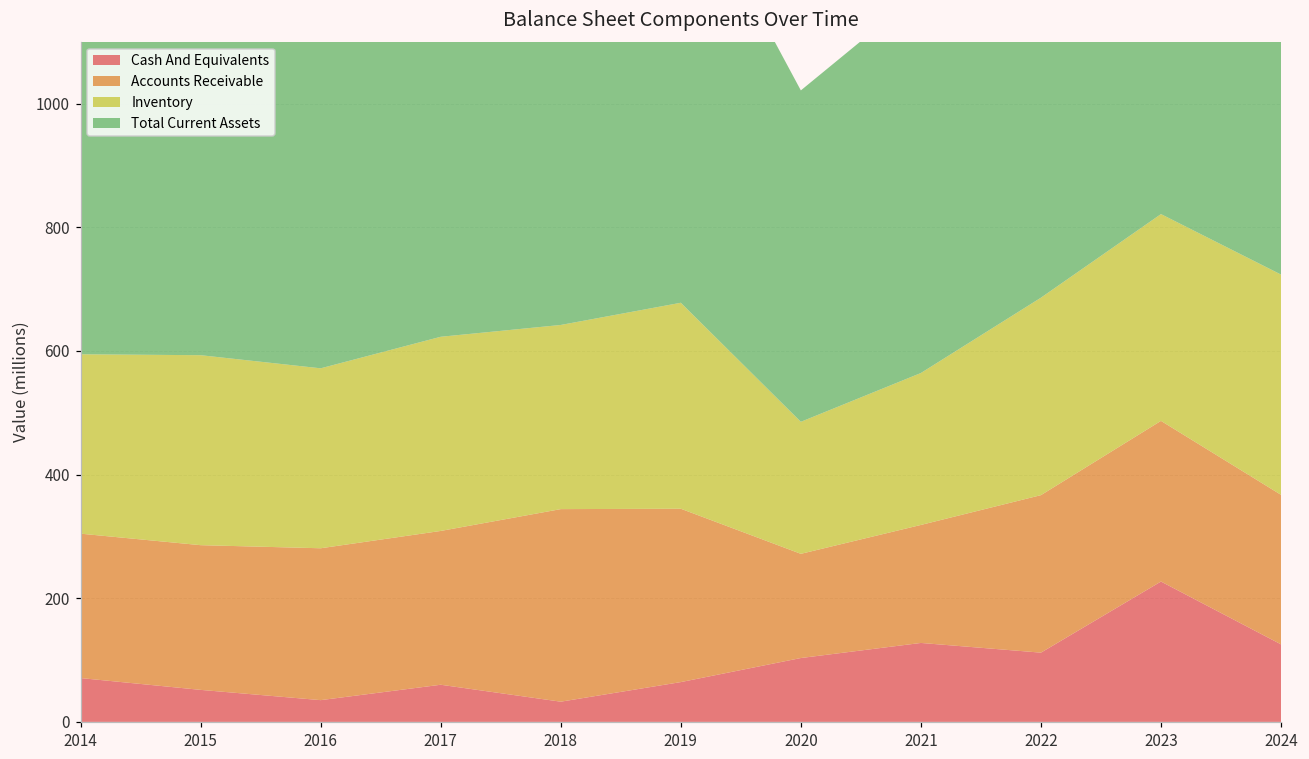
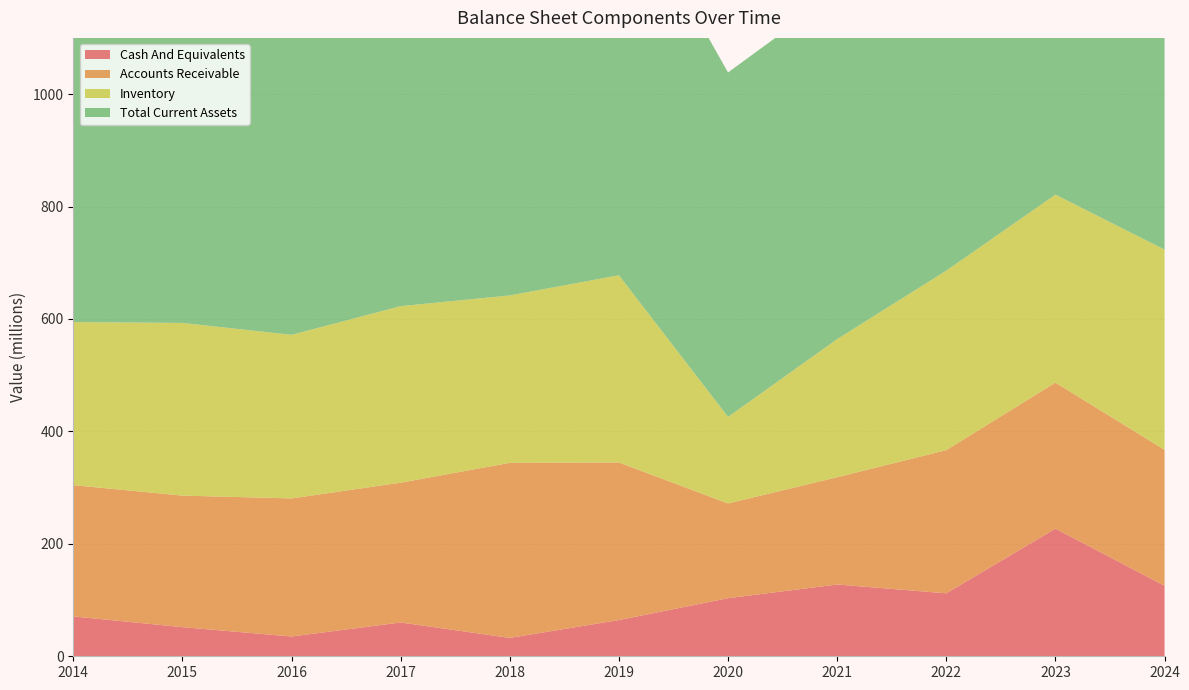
  {
    "Inventory": {
      "2014": 290,
      "2015": 310,
      "2016": 290,
      "2017": 310,
      "2018": 300,
      "2019": 330,
-     "2020": 210,
+     "2020": 150,
      "2021": 250,
      "2022": 320,
      "2023": 330,
      "2024": 360
    },
    "Total Current Assets": {
-     "2020": 540
+     "2020": 610
    }
  }
